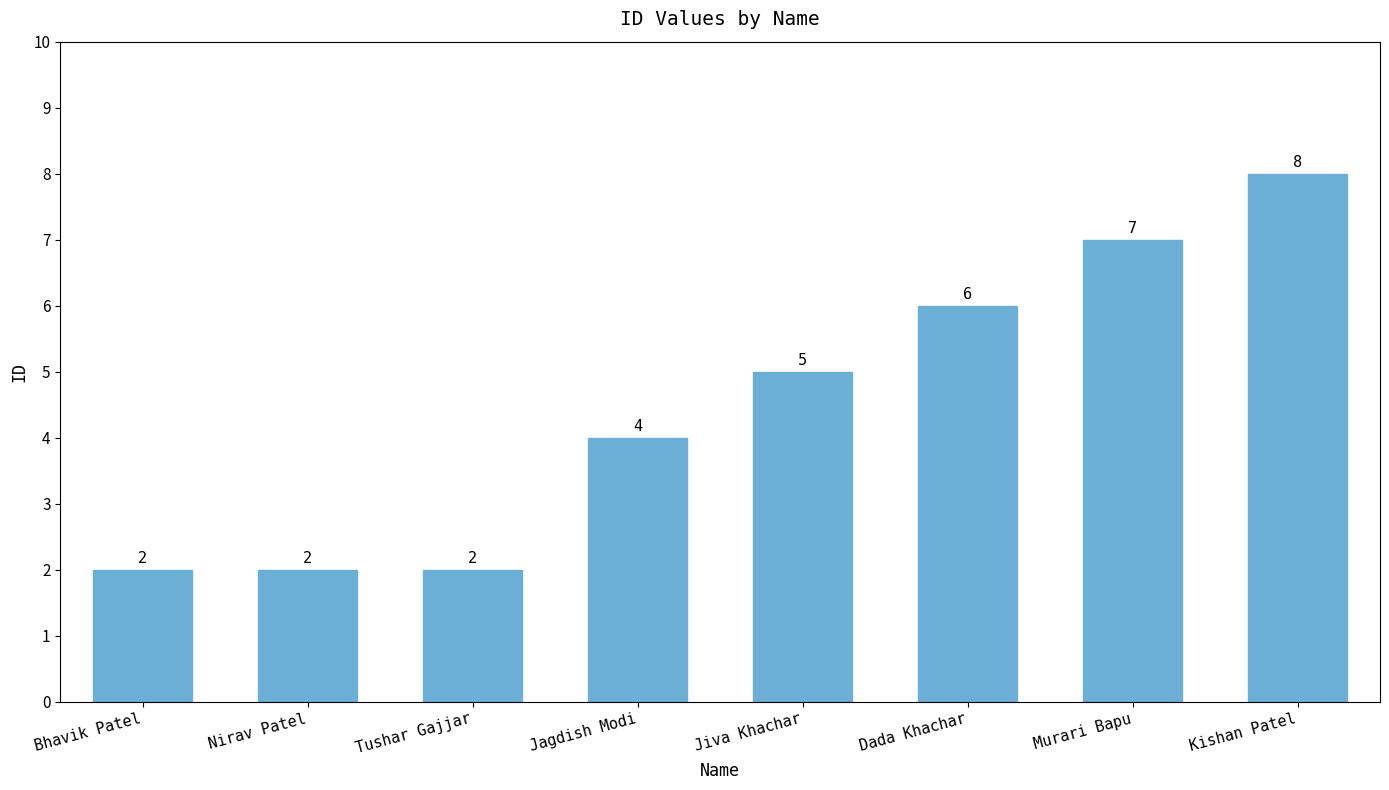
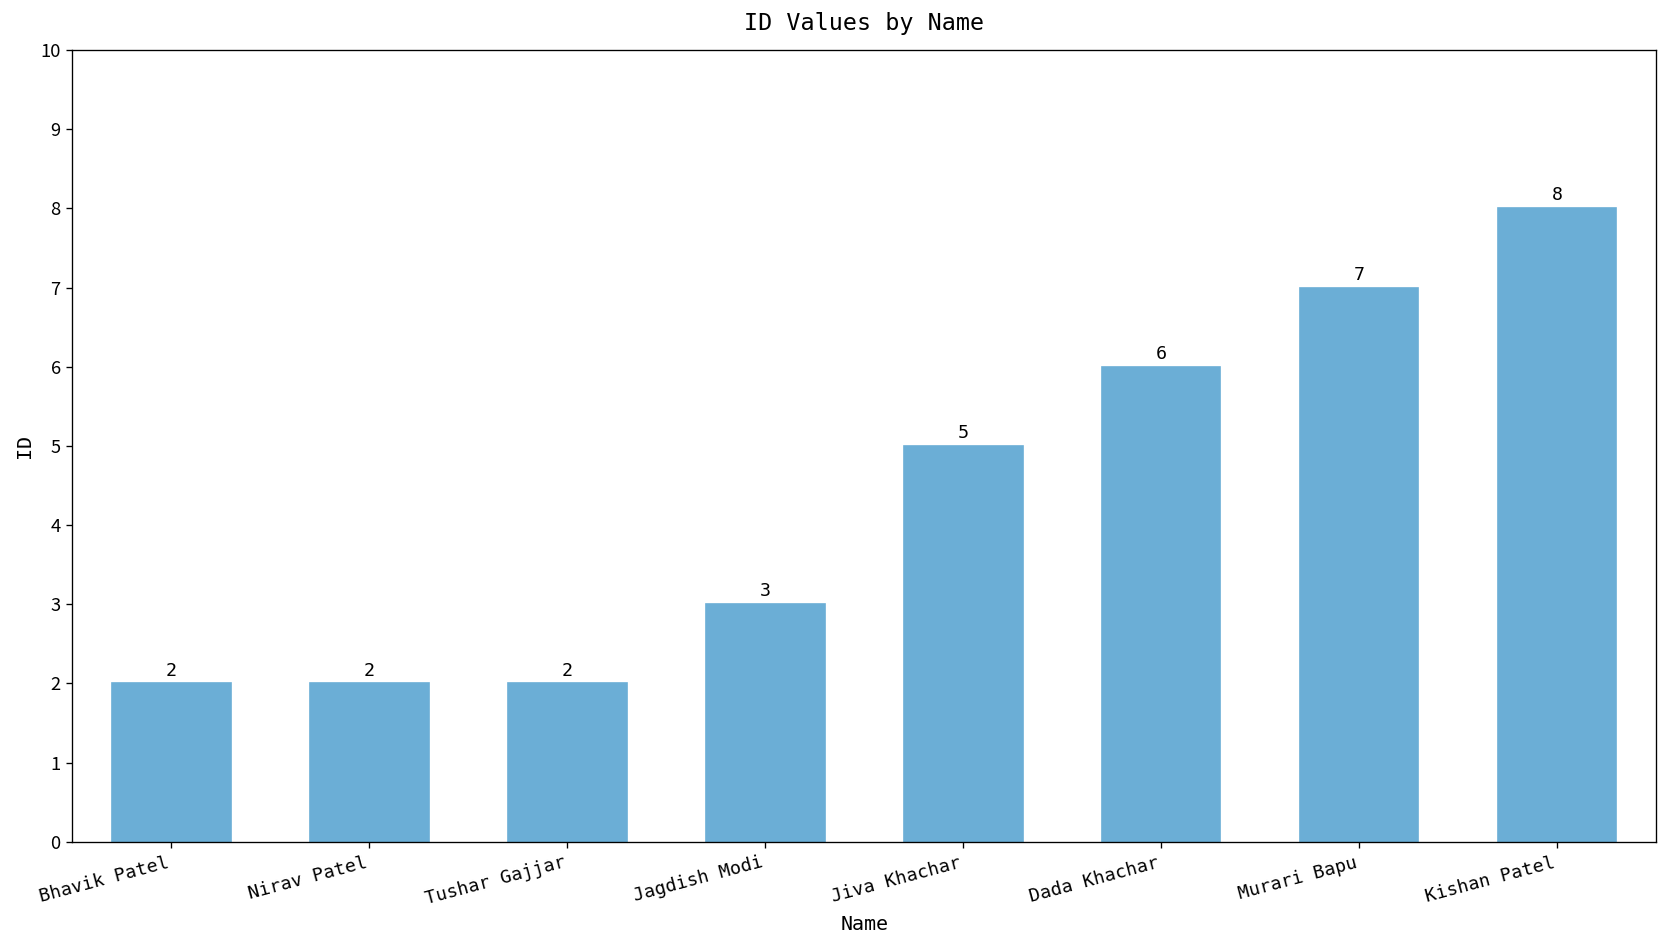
  {
    "Bhavik Patel": 2,
    "Nirav Patel": 2,
    "Tushar Gajjar": 2,
-   "Jagdish Modi": 4,
+   "Jagdish Modi": 3,
    "Jiva Khachar": 5,
    "Dada Khachar": 6,
    "Murari Bapu": 7,
    "Kishan Patel": 8
  }
